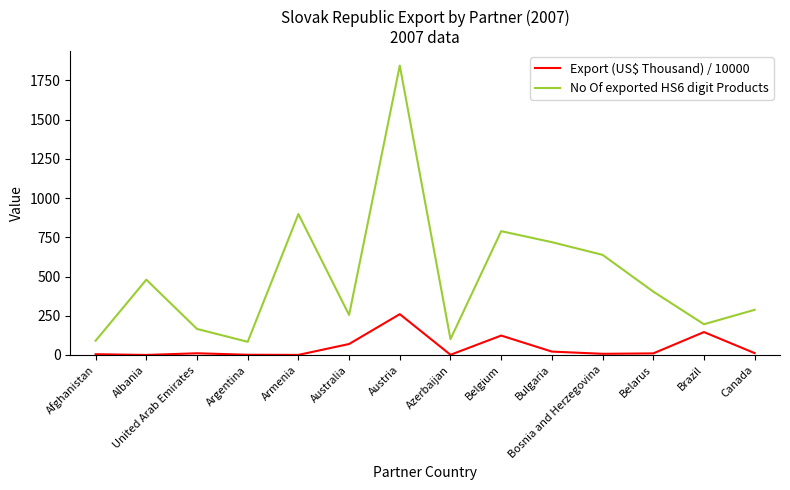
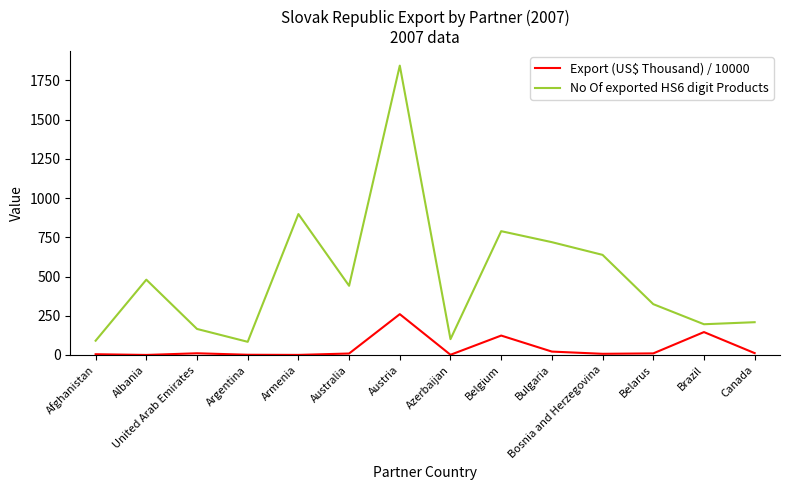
  {
    "Export (US$ Thousand) / 10000": {
      "Afghanistan": 0,
      "Albania": 0,
      "United Arab Emirates": 10,
      "Argentina": 0,
      "Armenia": 0,
-     "Australia": 70,
+     "Australia": 10,
      "Austria": 260,
      "Azerbaijan": 0,
      "Belgium": 120,
      "Bulgaria": 20,
      "Bosnia and Herzegovina": 10,
      "Belarus": 10,
      "Brazil": 150,
      "Canada": 10
    },
    "No Of exported HS6 digit Products": {
      "Afghanistan": 90,
      "Albania": 480,
      "United Arab Emirates": 170,
      "Argentina": 80,
      "Armenia": 900,
-     "Australia": 260,
+     "Australia": 440,
      "Austria": 1840,
      "Azerbaijan": 100,
      "Belgium": 790,
      "Bulgaria": 720,
      "Bosnia and Herzegovina": 640,
-     "Belarus": 400,
+     "Belarus": 320,
      "Brazil": 200,
-     "Canada": 290
+     "Canada": 210
    }
  }
